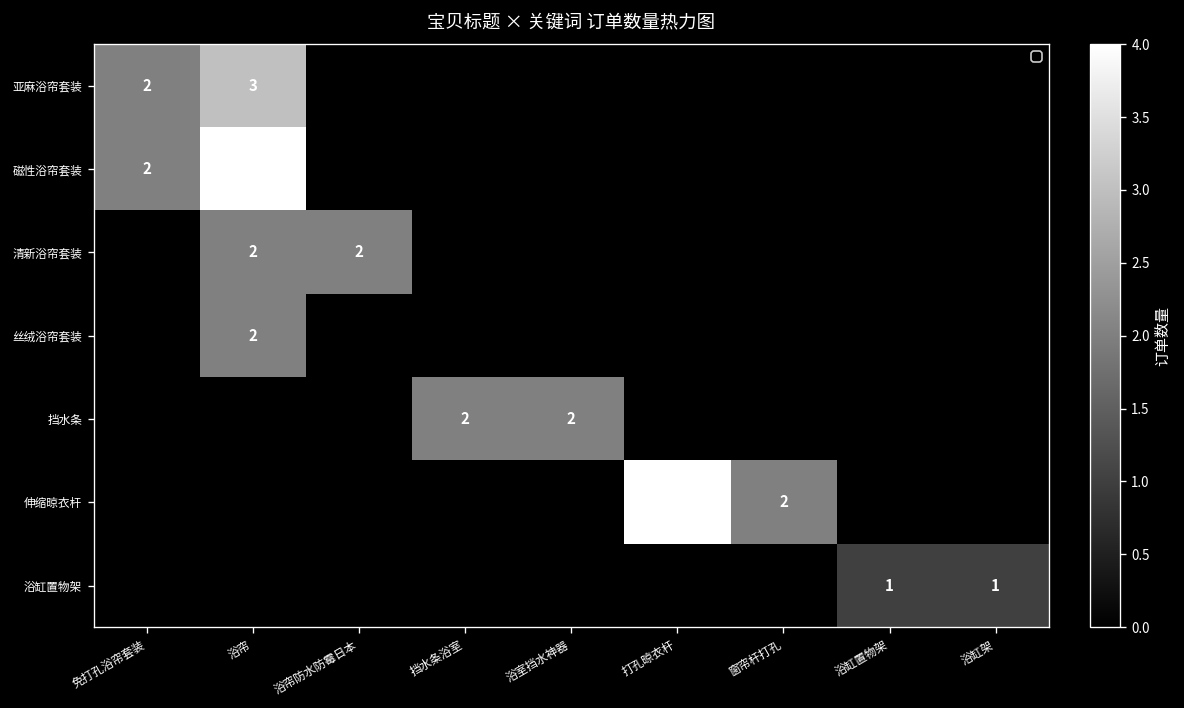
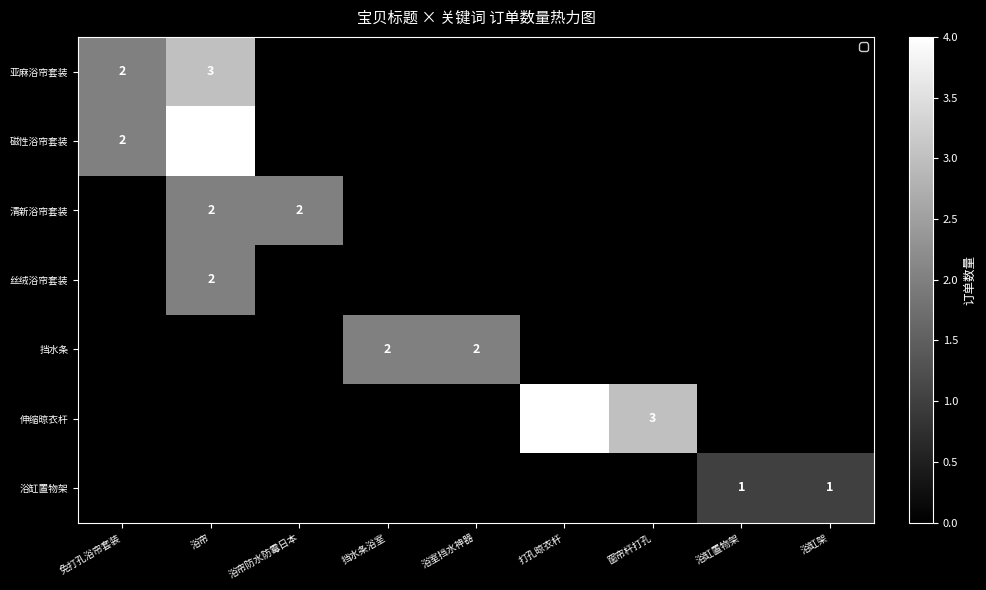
  {
    "亚麻浴帘套装": {
      "免打孔浴帘套装": 2,
      "浴帘": 3
    },
    "磁性浴帘套装": {
      "免打孔浴帘套装": 2
    },
    "清新浴帘套装": {
      "浴帘": 2,
      "浴帘防水防霉日本": 2
    },
    "丝绒浴帘套装": {
      "浴帘": 2
    },
    "挡水条": {
      "挡水条浴室": 2,
      "浴室挡水神器": 2
    },
    "伸缩晾衣杆": {
-     "窗帘杆打孔": 2
+     "窗帘杆打孔": 3
    },
    "浴缸置物架": {
      "浴缸置物架": 1,
      "浴缸架": 1
    }
  }
